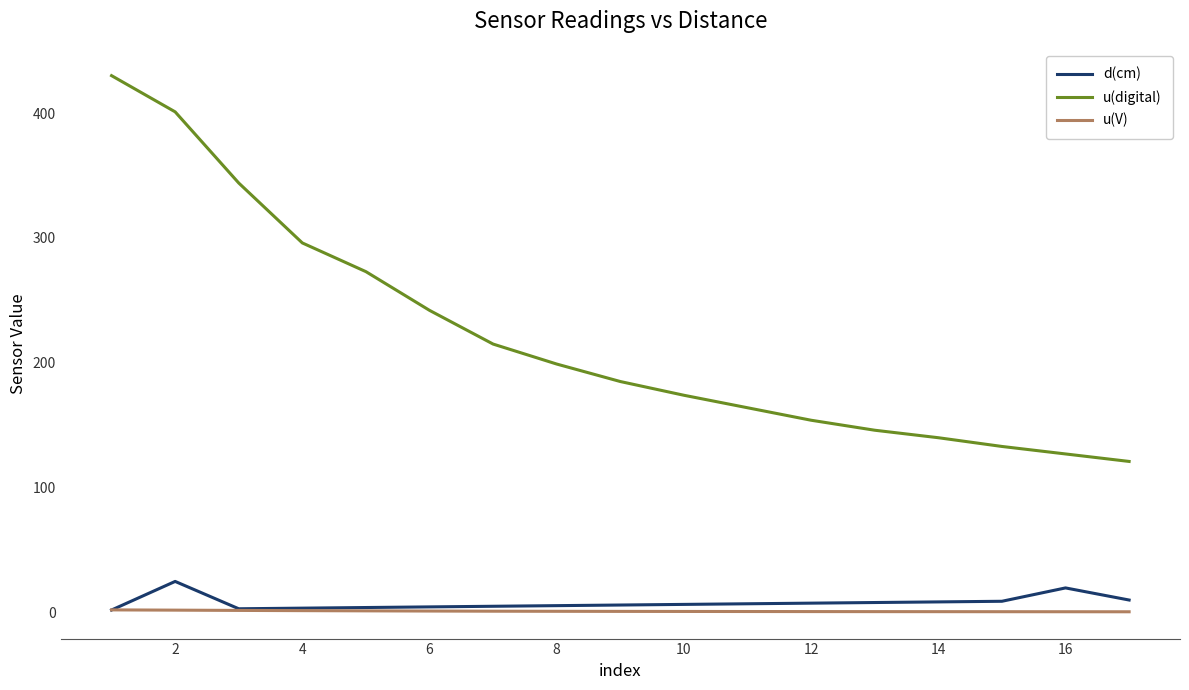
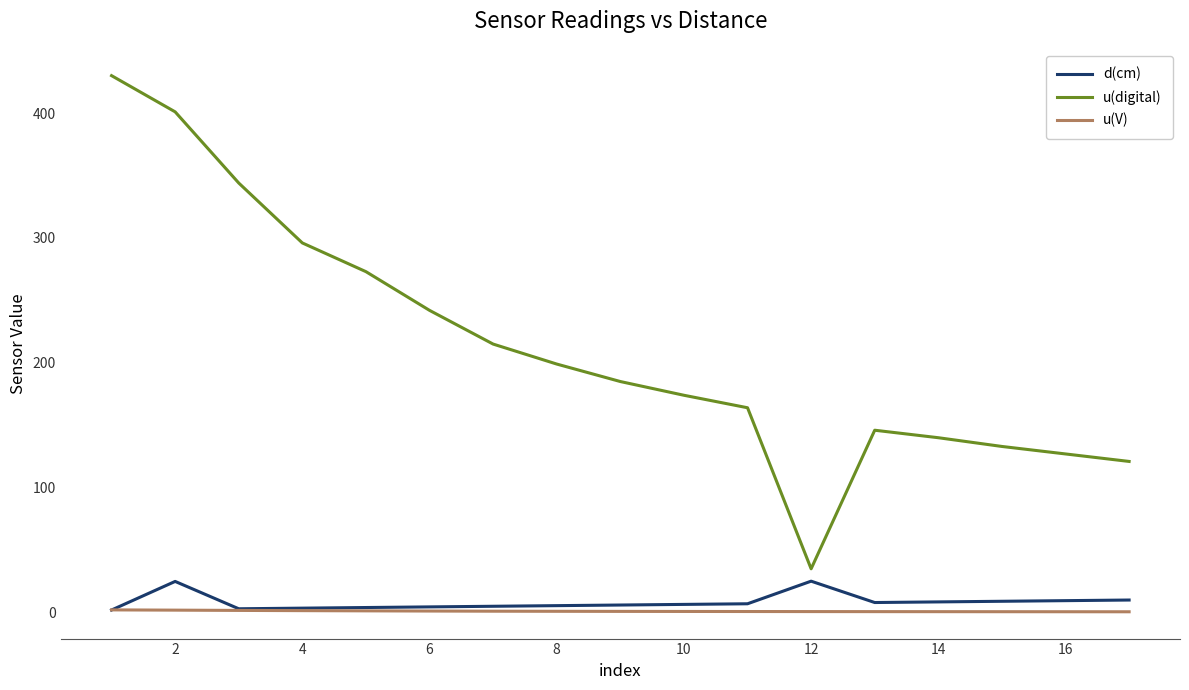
  {
    "d(cm)": {
      "2": 25,
      "6": 5,
      "8": 6,
      "10": 7,
-     "12": 8,
+     "12": 25,
      "14": 9,
-     "16": 20
+     "16": 10
    },
    "u(digital)": {
      "2": 401,
      "4": 296,
      "6": 242,
      "8": 199,
      "10": 174,
-     "12": 154,
+     "12": 35,
      "14": 140,
      "16": 127
    },
    "u(V)": {
      "2": 2,
      "6": 1,
      "8": 1,
      "10": 1,
      "12": 1,
      "14": 1,
      "16": 1
    }
  }
